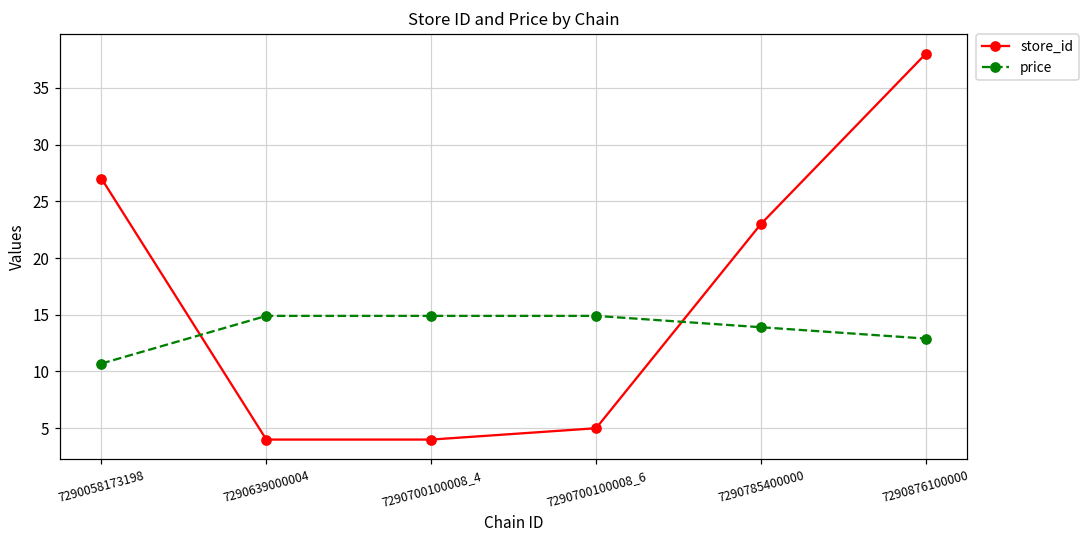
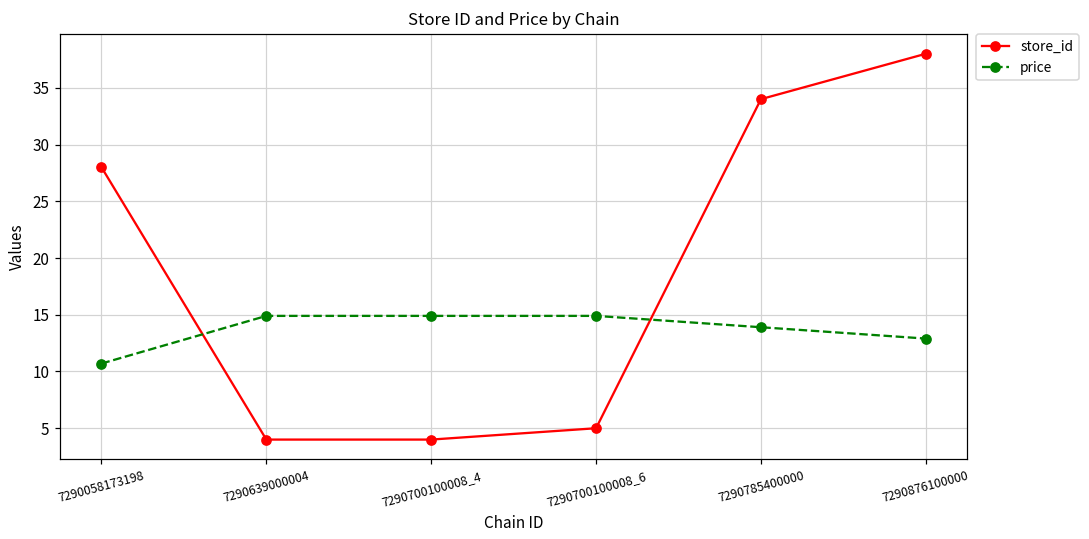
  {
    "store_id": {
-     "7290058173198": 27,
+     "7290058173198": 28,
      "7290639000004": 4,
      "7290700100008_4": 4,
      "7290700100008_6": 5,
-     "7290785400000": 23,
+     "7290785400000": 34,
      "7290876100000": 38
    },
    "price": {
      "7290058173198": 10.7,
      "7290639000004": 15,
      "7290700100008_4": 15,
      "7290700100008_6": 15,
      "7290785400000": 14,
      "7290876100000": 13
    }
  }
